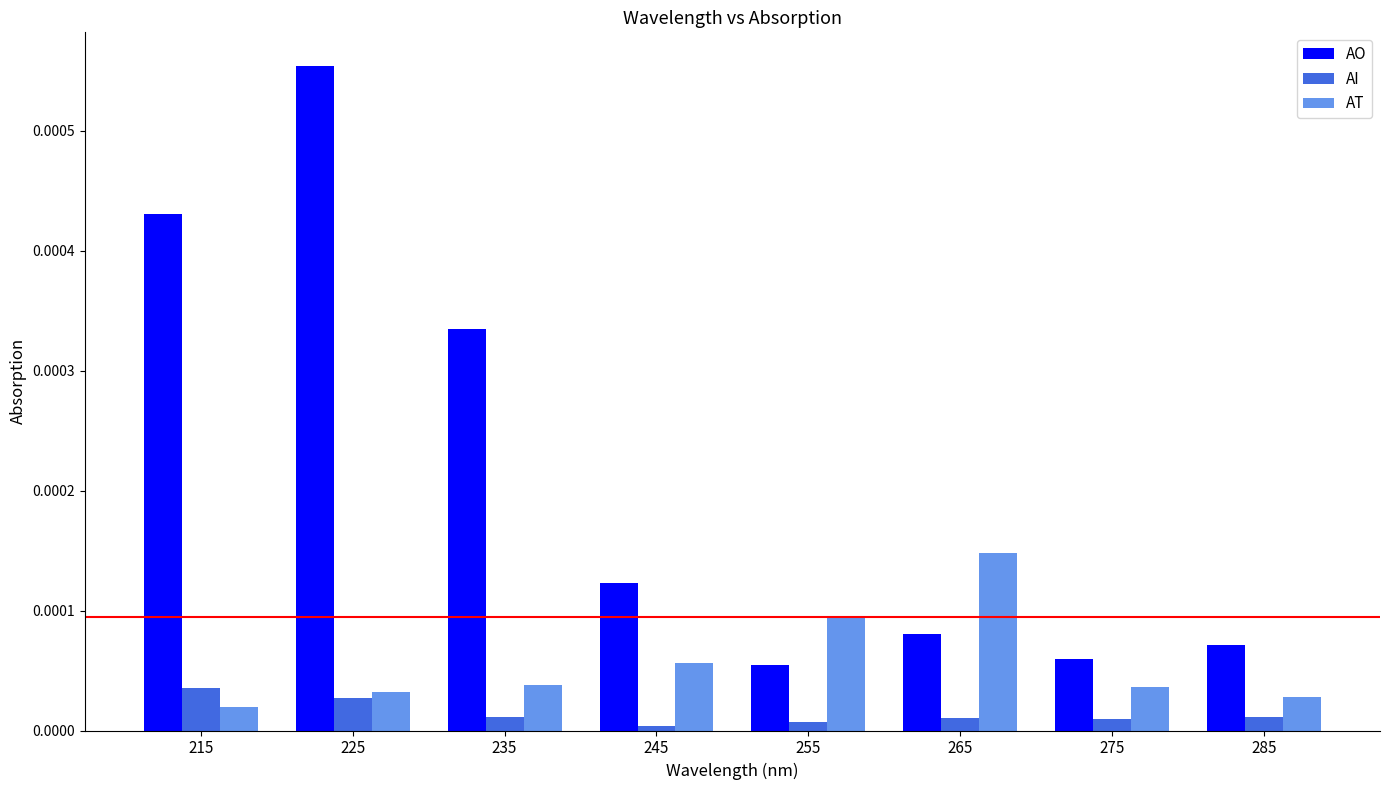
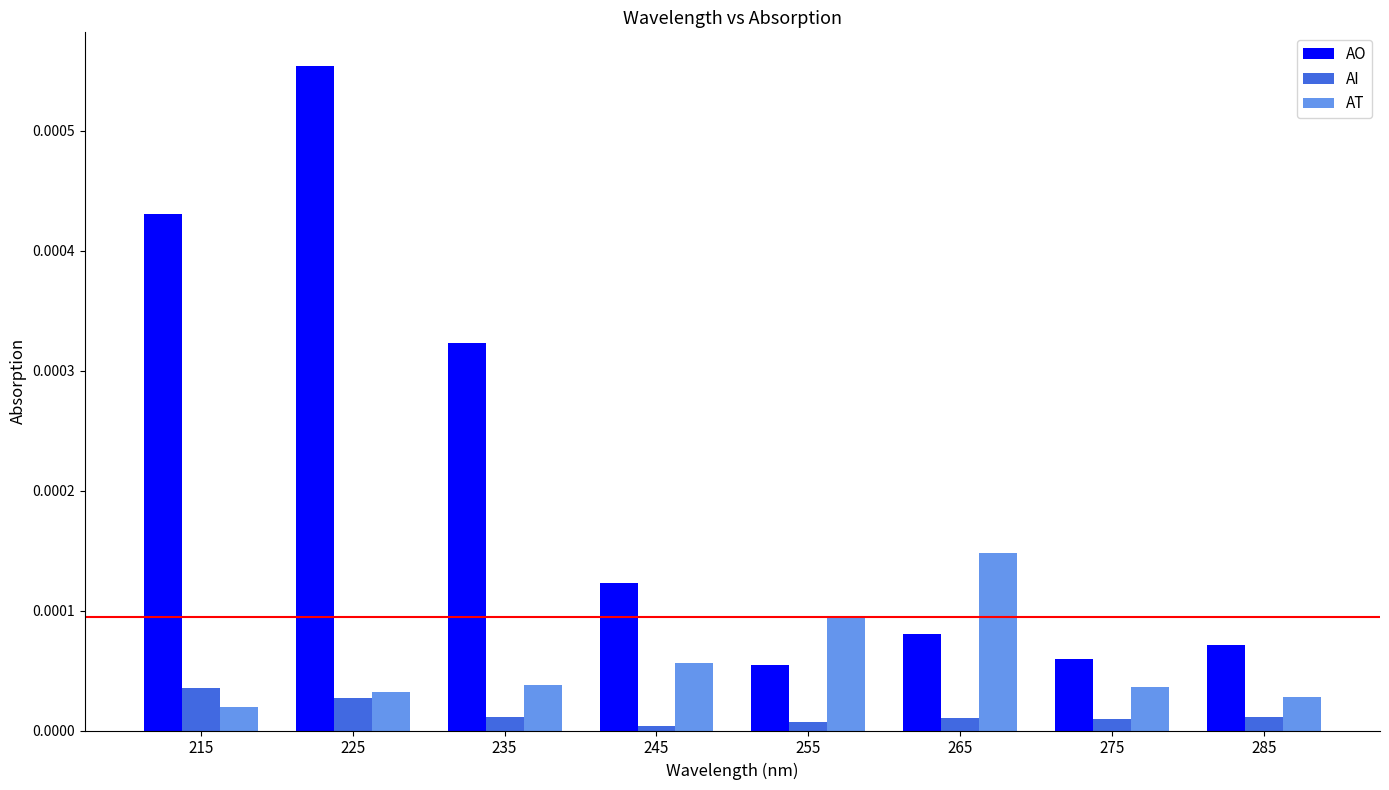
  {
    "AO": {
      "215": 0.000430,
      "225": 0.000554,
-     "235": 0.000335,
+     "235": 0.000323,
      "245": 0.000123,
      "255": 0.000055,
      "265": 0.000080,
      "275": 0.000059,
      "285": 0.000071
    }
  }
